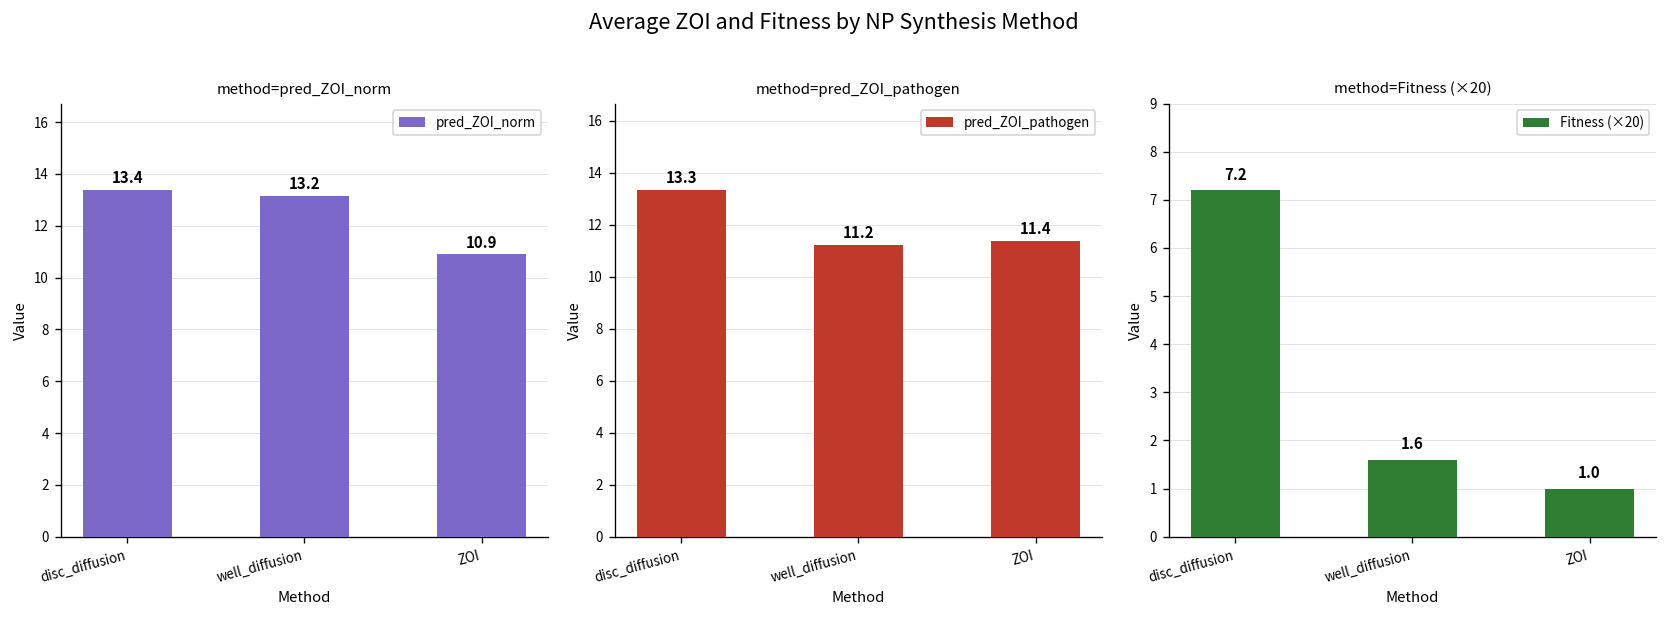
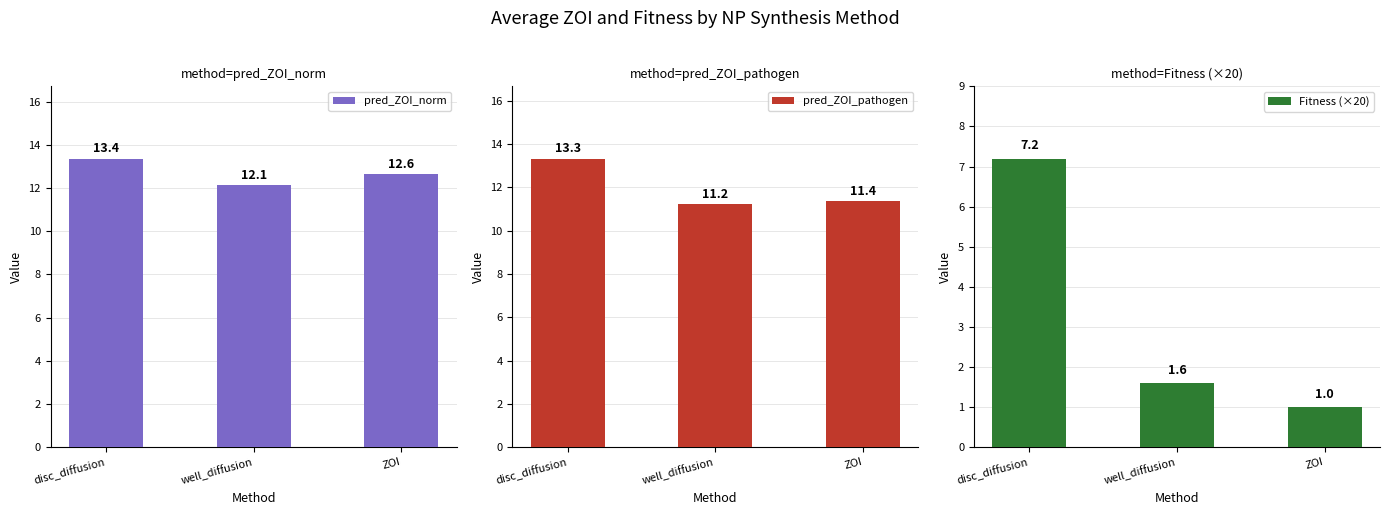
  {
    "method=pred_ZOI_norm": {
      "disc_diffusion": 13.4,
-     "well_diffusion": 13.2,
-     "ZOI": 10.9
+     "well_diffusion": 12.1,
+     "ZOI": 12.6
    },
    "method=pred_ZOI_pathogen": {
      "disc_diffusion": 13.3,
      "well_diffusion": 11.2,
      "ZOI": 11.4
    },
    "method=Fitness (×20)": {
      "disc_diffusion": 7.2,
      "well_diffusion": 1.6,
      "ZOI": 1.0
    }
  }
